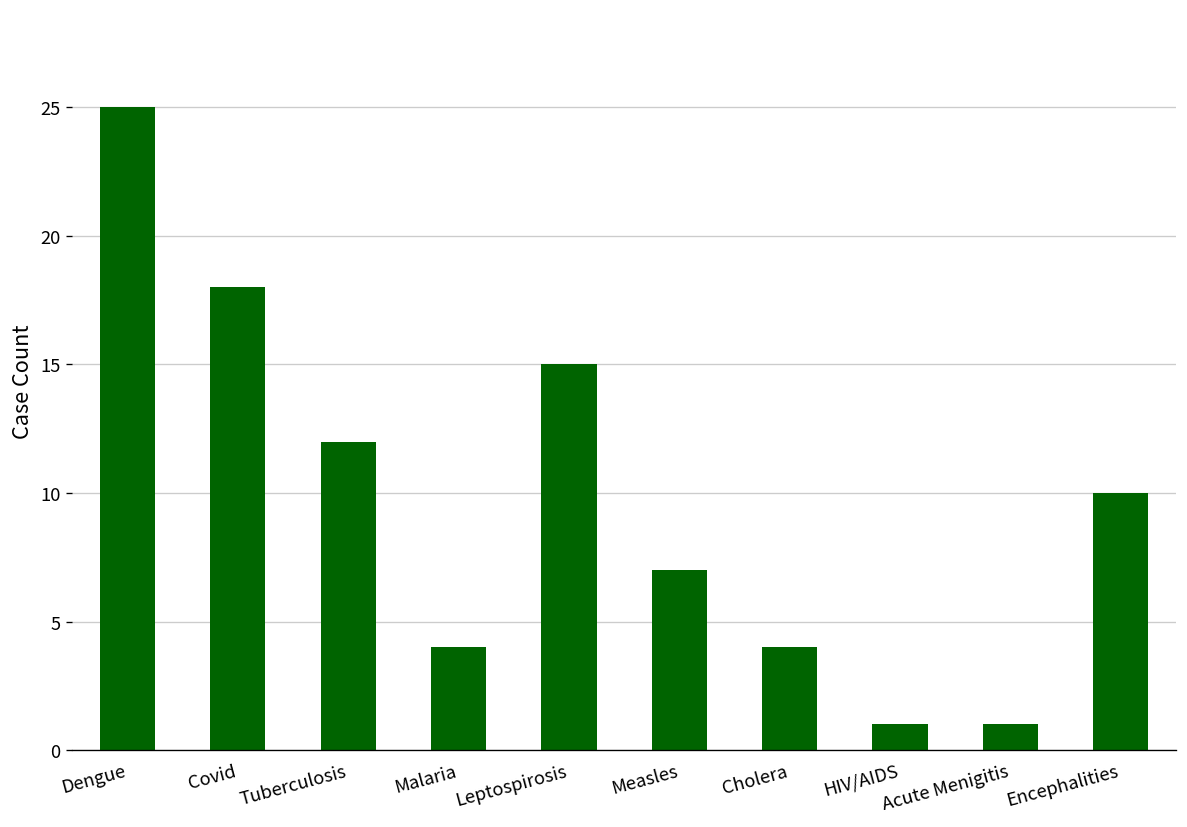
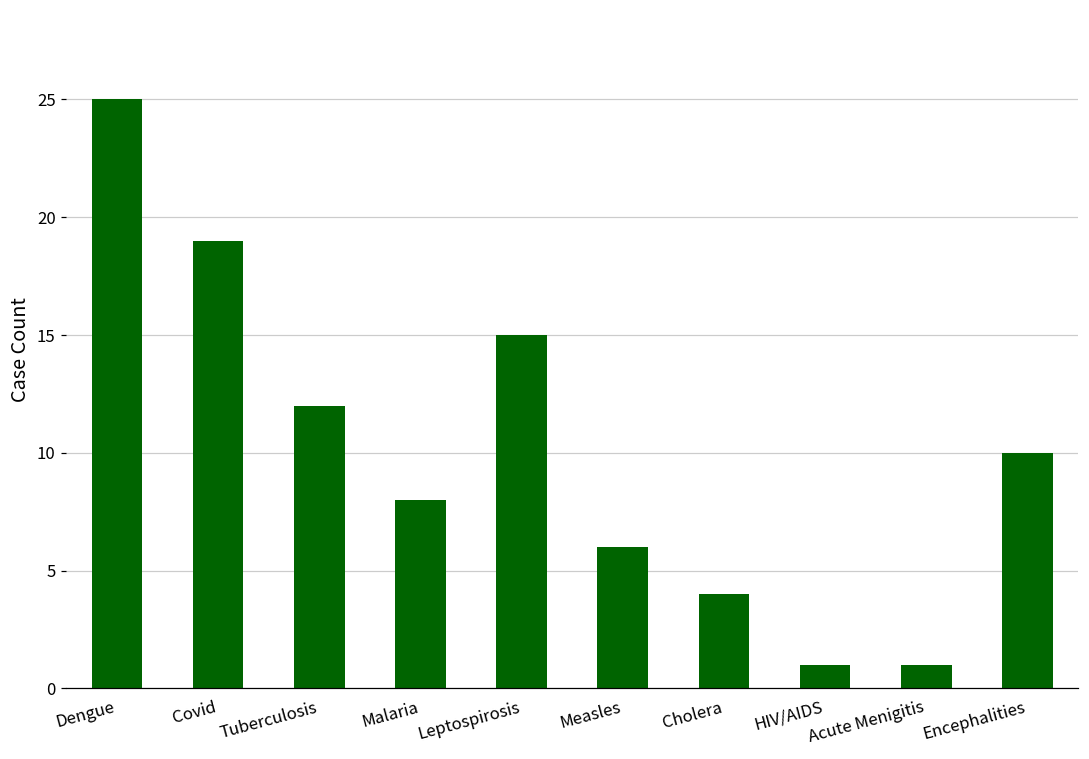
  {
    "Dengue": 25,
-   "Covid": 18,
+   "Covid": 19,
    "Tuberculosis": 12,
-   "Malaria": 4,
+   "Malaria": 8,
    "Leptospirosis": 15,
-   "Measles": 7,
+   "Measles": 6,
    "Cholera": 4,
    "HIV/AIDS": 1,
    "Acute Menigitis": 1,
    "Encephalities": 10
  }
